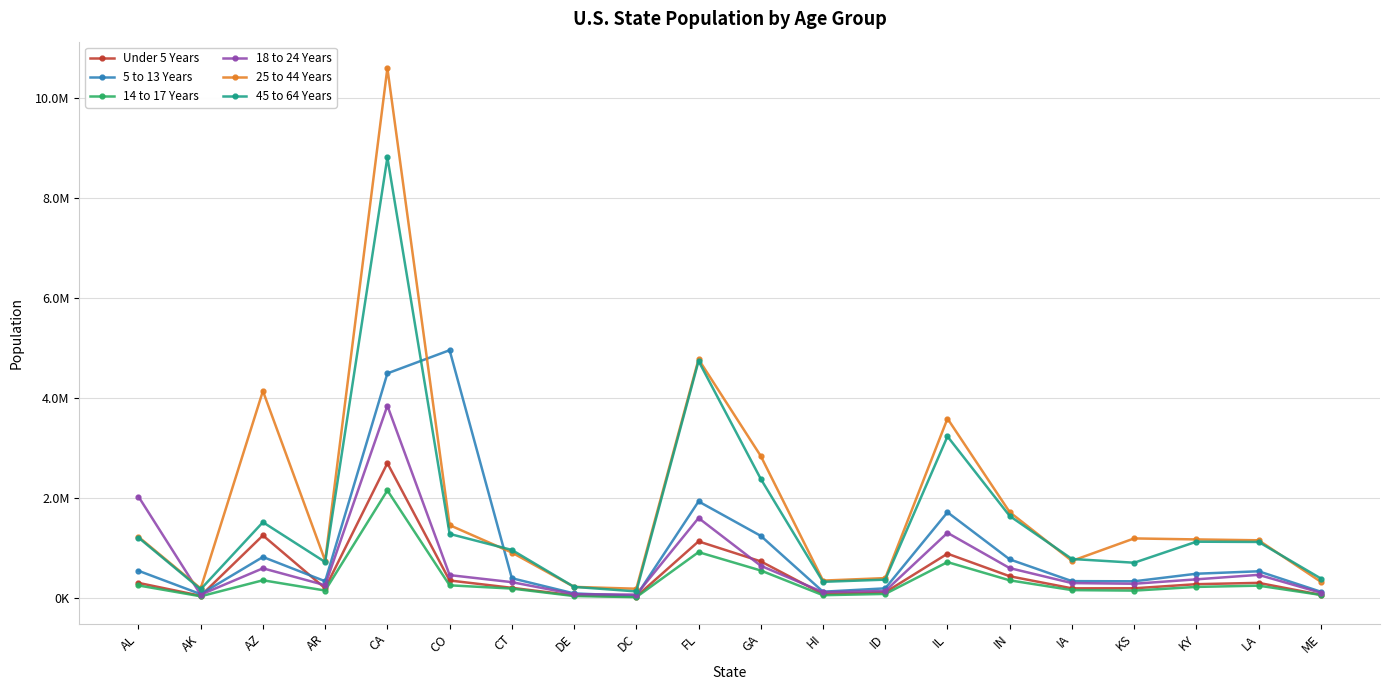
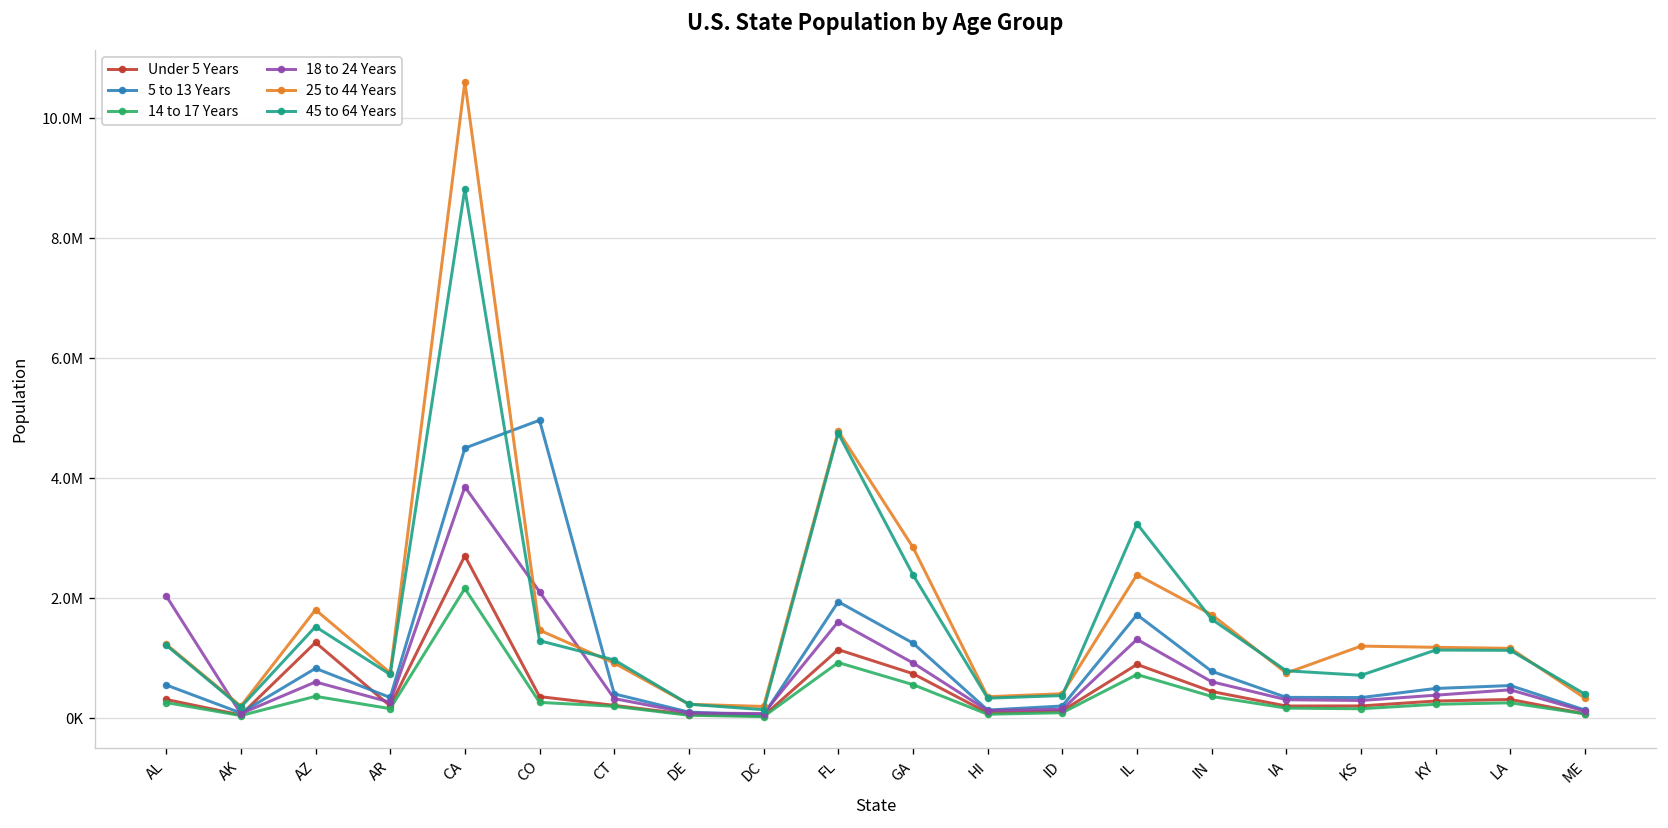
  {
    "Under 5 Years": {
      "AL": 300000,
      "AZ": 1300000,
      "CA": 2700000,
      "CO": 400000,
      "FL": 1100000,
      "GA": 700000,
      "IL": 900000,
      "IN": 400000,
      "KY": 300000,
      "LA": 300000
    },
    "5 to 13 Years": {
      "AL": 600000,
      "AZ": 800000,
      "AR": 300000,
      "CA": 4500000,
      "CO": 5000000,
      "CT": 400000,
      "FL": 1900000,
      "GA": 1300000,
      "ID": 200000,
      "IL": 1700000,
      "IN": 800000,
      "KY": 500000,
      "LA": 500000
    },
    "18 to 24 Years": {
      "AL": 2000000,
      "AZ": 600000,
      "AR": 300000,
      "CA": 3900000,
-     "CO": 500000,
+     "CO": 2100000,
      "CT": 300000,
      "FL": 1600000,
-     "GA": 700000,
+     "GA": 900000,
      "IL": 1300000,
      "IN": 600000,
      "KY": 400000,
      "LA": 500000
    },
    "25 to 44 Years": {
-     "AZ": 4100000,
+     "AZ": 1800000,
      "CA": 10600000,
      "CO": 1500000,
      "CT": 900000,
      "DC": 200000,
      "GA": 2800000,
-     "IL": 3600000,
+     "IL": 2400000,
      "IN": 1700000,
      "KS": 1200000,
      "ME": 300000
    }
  }
